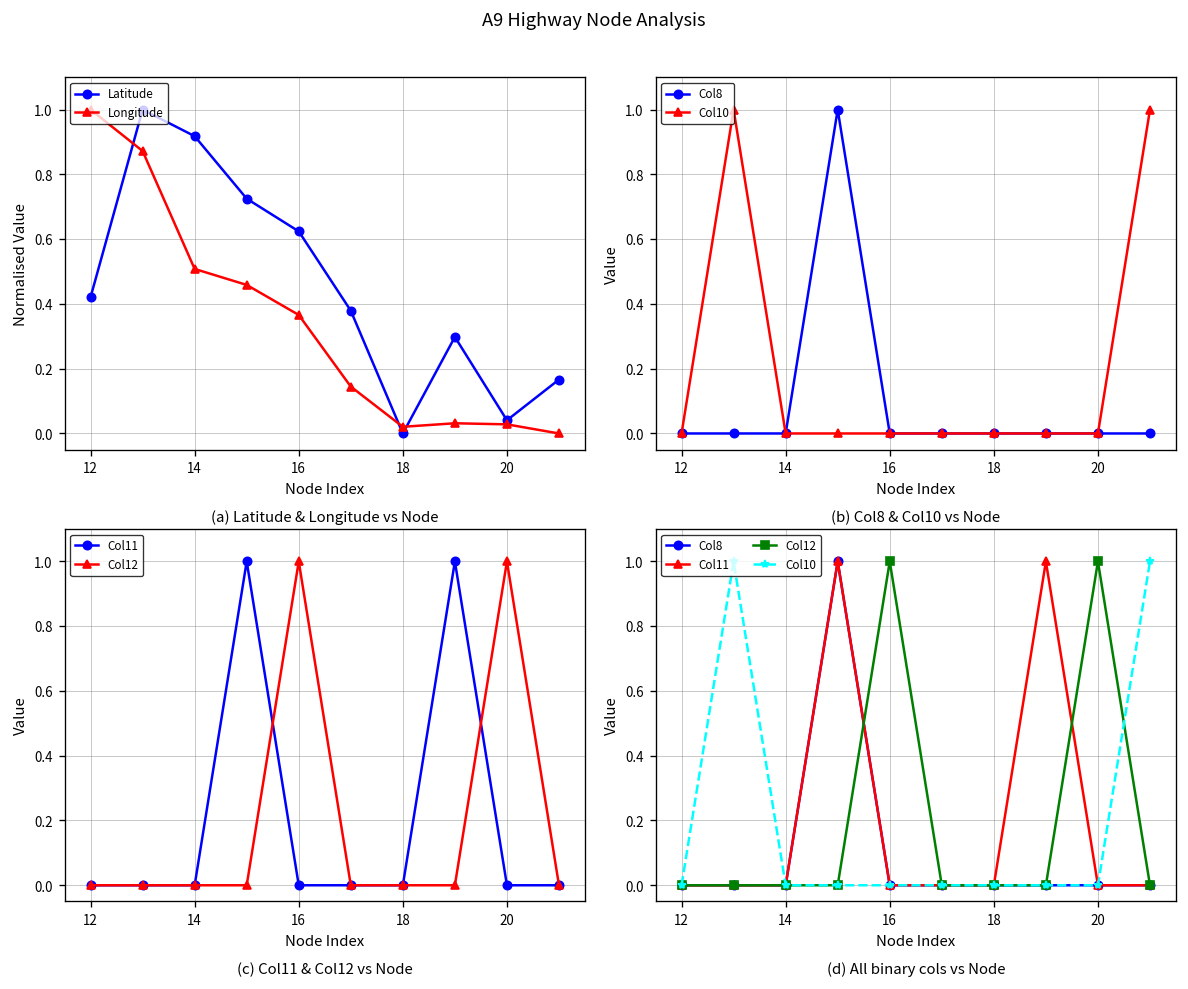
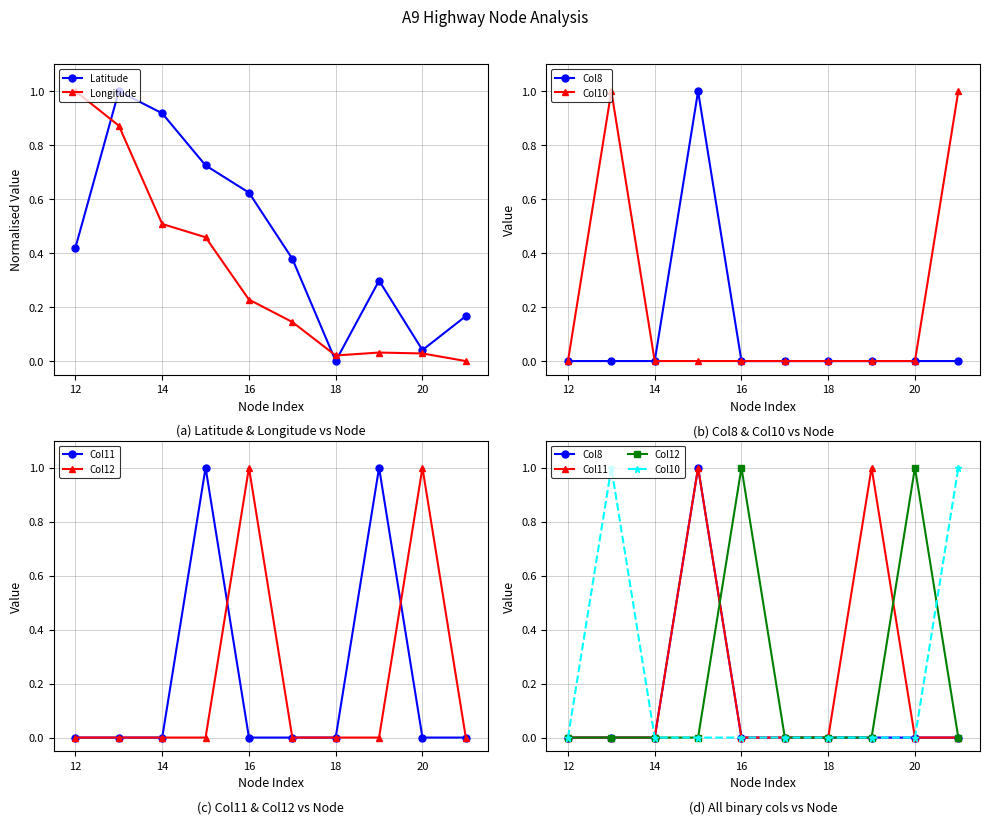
  {
    "(a) Latitude & Longitude vs Node": {
      "Latitude": {
        "12": 0.42,
        "14": 0.92,
        "16": 0.62,
        "18": 0.00,
        "20": 0.04
      },
      "Longitude": {
        "14": 0.51,
-       "16": 0.37,
+       "16": 0.23,
        "18": 0.02,
        "20": 0.03
      }
    },
    "(d) All binary cols vs Node": {
      "Col12": {
        "16": 1.00,
        "20": 1.00
      }
    }
  }
